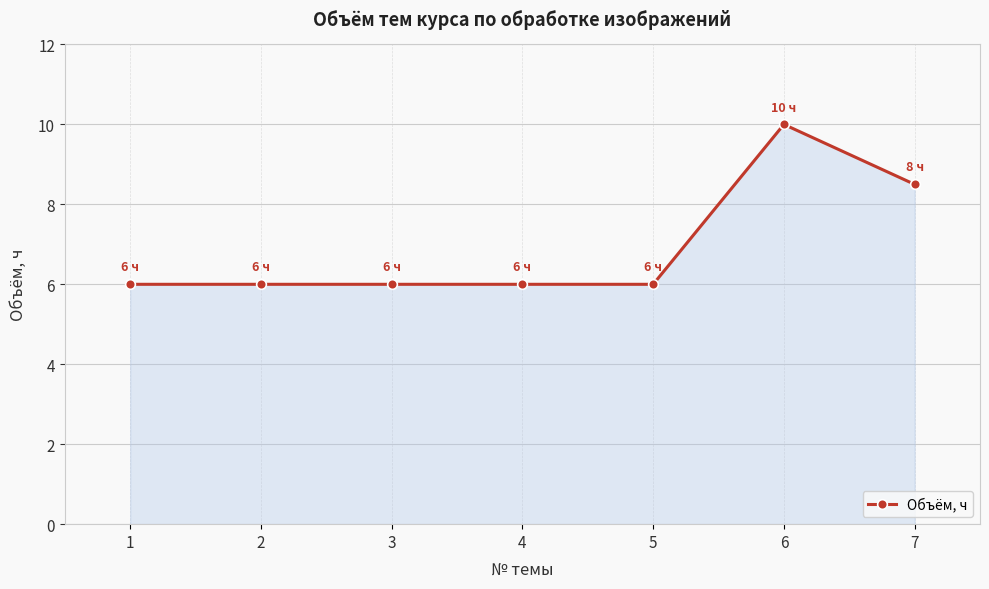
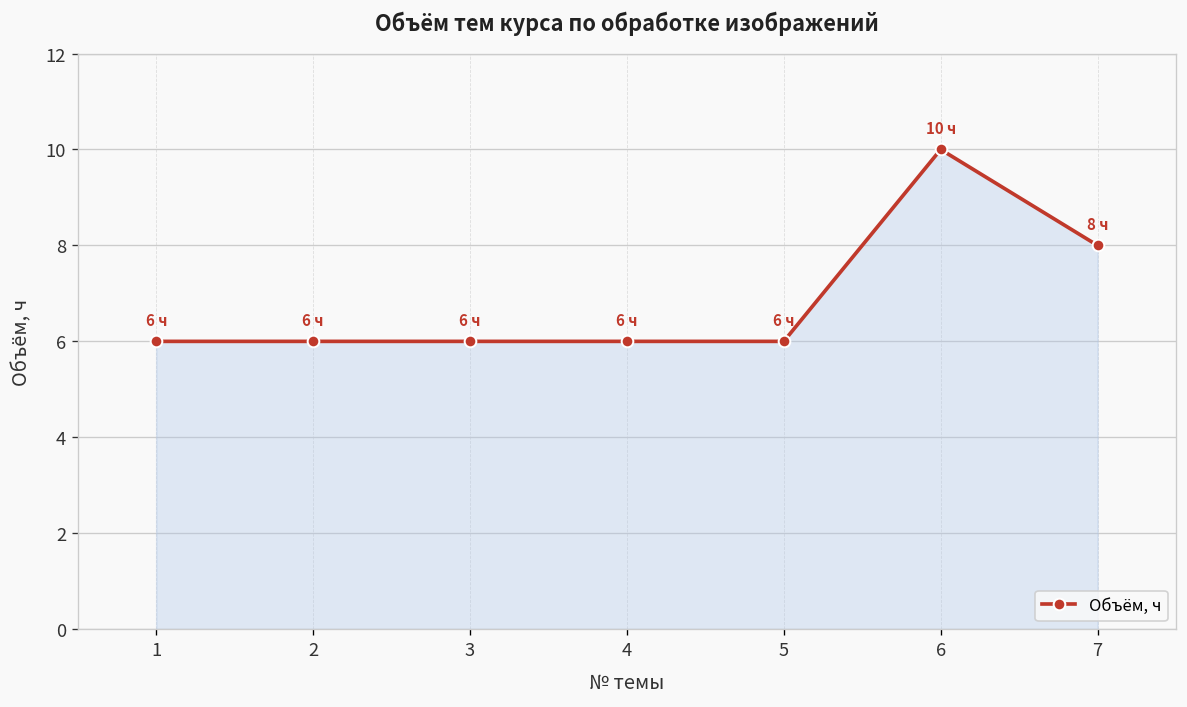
  {
-   "7": 8.5
+   "7": 8.0
  }
